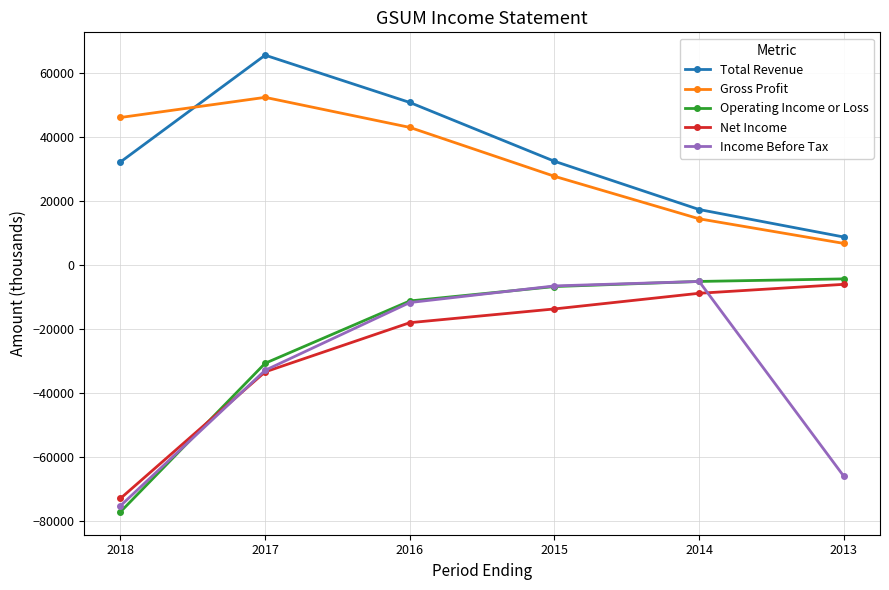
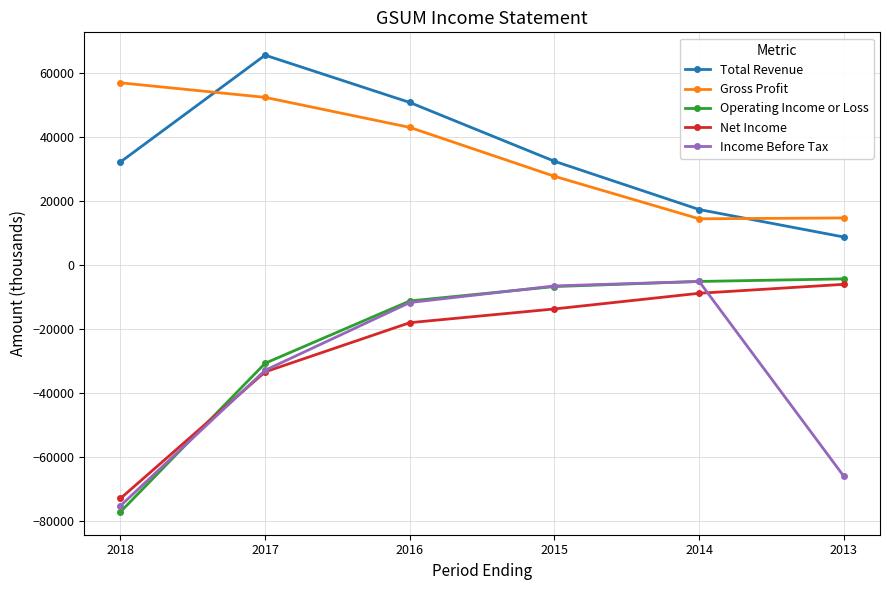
  {
    "Total Revenue": {
      "2018": 32000,
      "2017": 66000,
      "2016": 51000,
      "2015": 33000,
      "2014": 17000,
      "2013": 9000
    },
    "Gross Profit": {
-     "2018": 46000,
+     "2018": 57000,
      "2017": 53000,
      "2016": 43000,
      "2015": 28000,
      "2014": 15000,
-     "2013": 7000
+     "2013": 15000
    },
    "Operating Income or Loss": {
      "2018": -77000,
      "2017": -31000,
      "2013": -4000
    },
    "Net Income": {
      "2018": -73000,
      "2016": -18000,
      "2015": -14000,
      "2014": -9000,
      "2013": -6000
    },
    "Income Before Tax": {
      "2018": -75000,
      "2013": -66000
    }
  }
